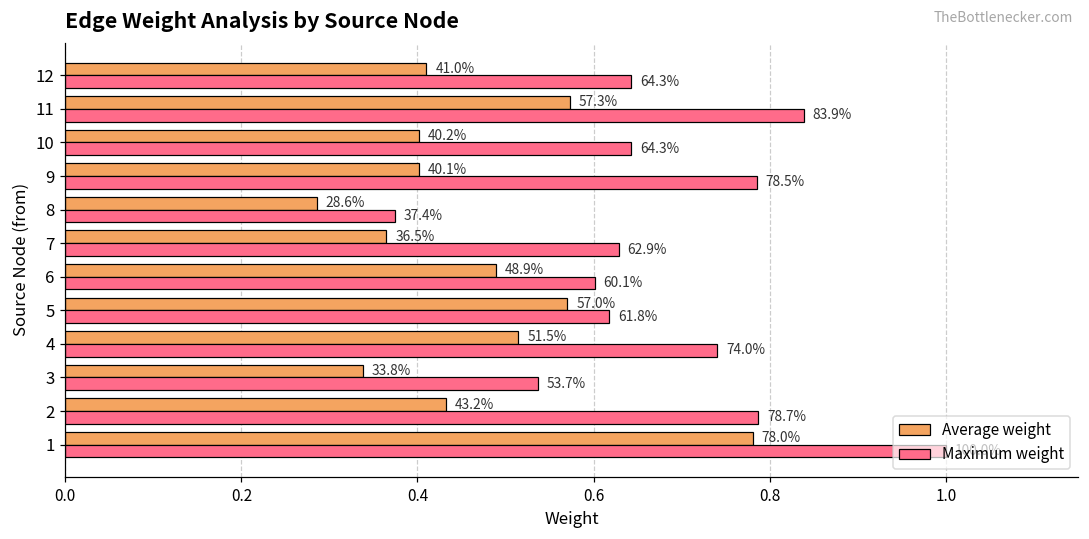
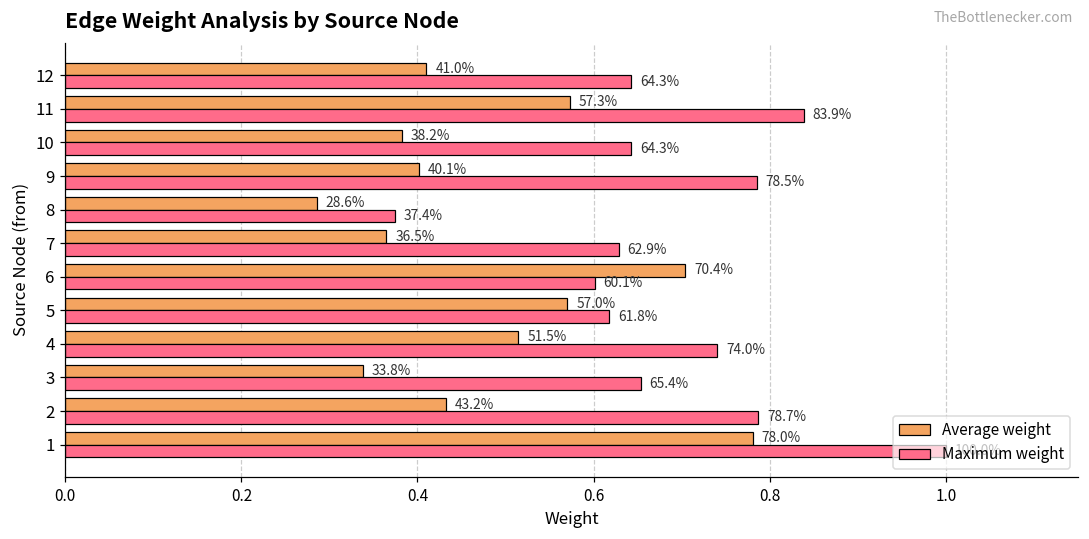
  {
    "Average weight": {
      "12": "41.0%",
      "11": "57.3%",
-     "10": "40.2%",
+     "10": "38.2%",
      "9": "40.1%",
      "8": "28.6%",
      "7": "36.5%",
-     "6": "48.9%",
+     "6": "70.4%",
      "5": "57.0%",
      "4": "51.5%",
      "3": "33.8%",
      "2": "43.2%",
      "1": "78.0%"
    },
    "Maximum weight": {
      "12": "64.3%",
      "11": "83.9%",
      "10": "64.3%",
      "9": "78.5%",
      "8": "37.4%",
      "7": "62.9%",
      "6": "60.1%",
      "5": "61.8%",
      "4": "74.0%",
-     "3": "53.7%",
+     "3": "65.4%",
      "2": "78.7%"
    }
  }
